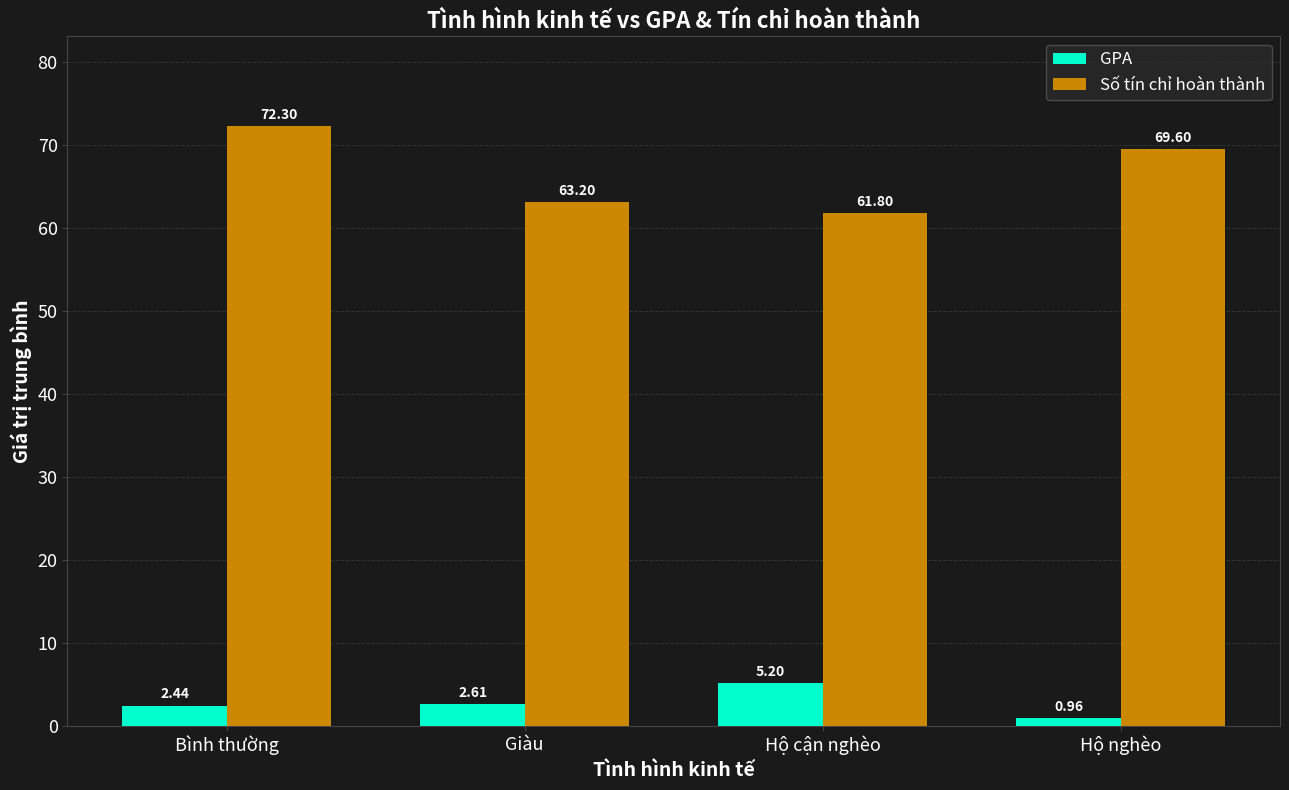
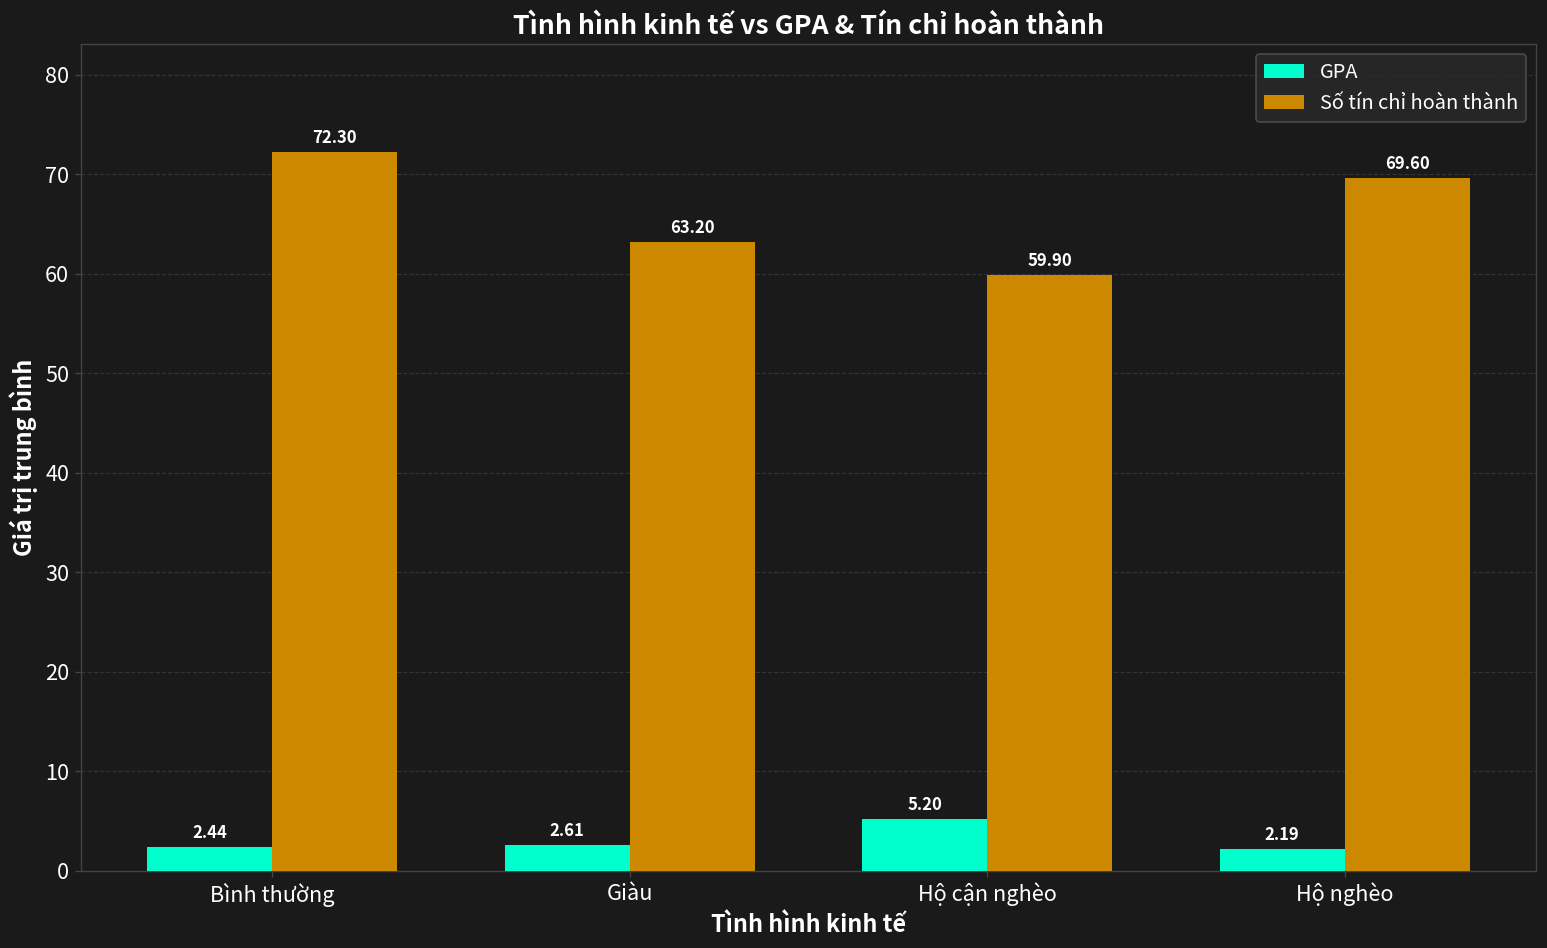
  {
    "GPA": {
      "Bình thường": 2.44,
      "Giàu": 2.61,
      "Hộ cận nghèo": 5.20,
-     "Hộ nghèo": 0.96
+     "Hộ nghèo": 2.19
    },
    "Số tín chỉ hoàn thành": {
      "Bình thường": 72.30,
      "Giàu": 63.20,
-     "Hộ cận nghèo": 61.80,
+     "Hộ cận nghèo": 59.90,
      "Hộ nghèo": 69.60
    }
  }
